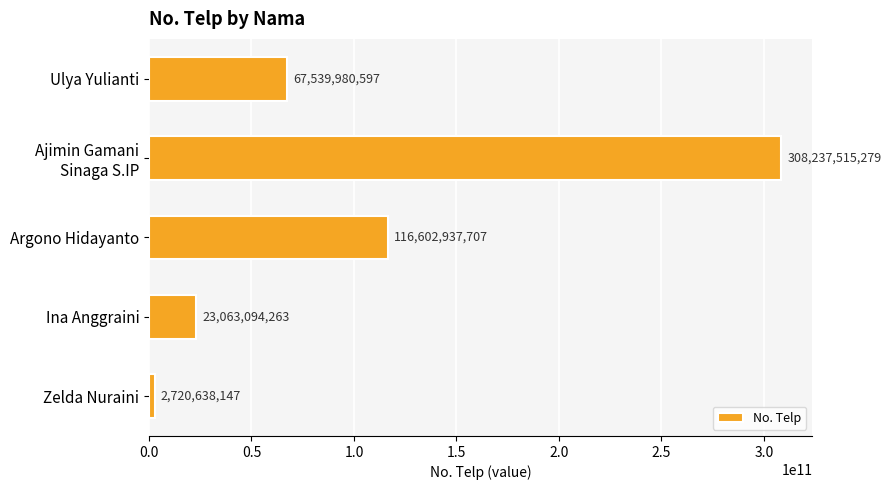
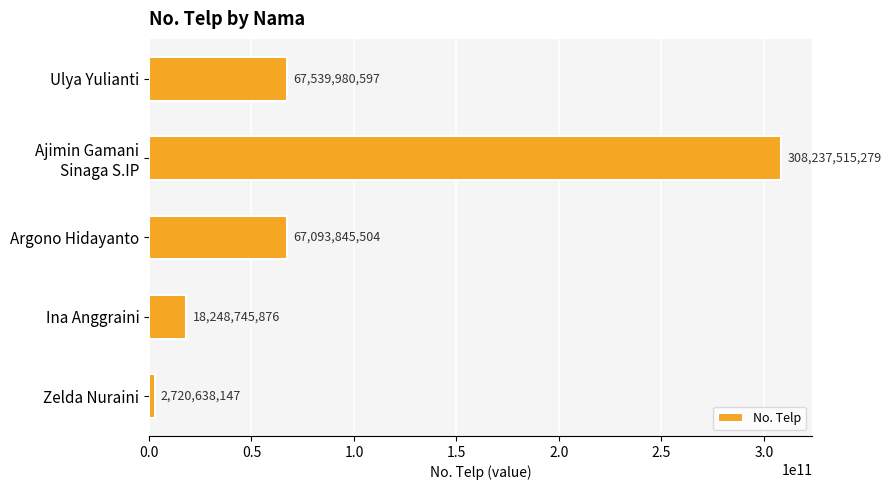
  {
    "Ulya Yulianti": "67,539,980,597",
    "Ajimin Gamani Sinaga S.IP": "308,237,515,279",
-   "Argono Hidayanto": "116,602,937,707",
-   "Ina Anggraini": "23,063,094,263",
+   "Argono Hidayanto": "67,093,845,504",
+   "Ina Anggraini": "18,248,745,876",
    "Zelda Nuraini": "2,720,638,147"
  }
